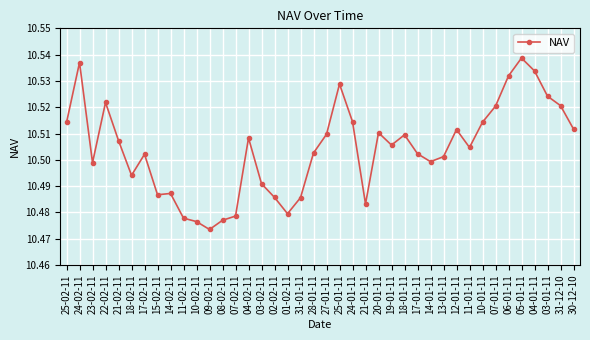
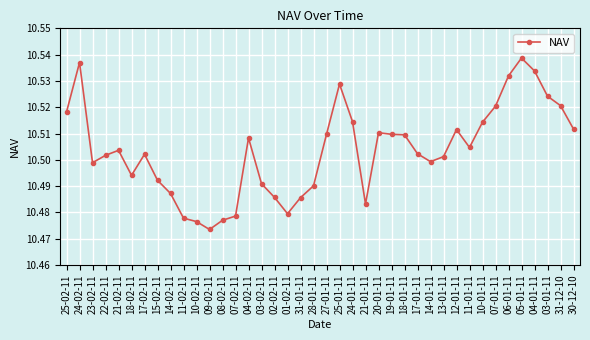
  {
-   "25-02-11": 10.514,
+   "25-02-11": 10.518,
    "24-02-11": 10.537,
    "23-02-11": 10.499,
-   "22-02-11": 10.522,
-   "21-02-11": 10.507,
+   "22-02-11": 10.502,
+   "21-02-11": 10.504,
    "18-02-11": 10.494,
    "17-02-11": 10.502,
-   "15-02-11": 10.487,
+   "15-02-11": 10.492,
    "14-02-11": 10.487,
    "11-02-11": 10.478,
    "10-02-11": 10.477,
    "09-02-11": 10.474,
    "08-02-11": 10.477,
    "07-02-11": 10.479,
    "04-02-11": 10.508,
    "03-02-11": 10.491,
    "02-02-11": 10.486,
    "01-02-11": 10.480,
    "31-01-11": 10.486,
-   "28-01-11": 10.503,
+   "28-01-11": 10.490,
    "27-01-11": 10.510,
    "25-01-11": 10.529,
    "24-01-11": 10.515,
    "21-01-11": 10.483,
    "20-01-11": 10.510,
-   "19-01-11": 10.506,
+   "19-01-11": 10.510,
    "18-01-11": 10.510,
    "17-01-11": 10.502,
    "14-01-11": 10.499,
    "13-01-11": 10.501,
    "12-01-11": 10.512,
    "11-01-11": 10.505,
    "10-01-11": 10.514,
    "07-01-11": 10.520,
    "06-01-11": 10.532,
    "05-01-11": 10.539,
    "04-01-11": 10.534,
    "03-01-11": 10.524,
    "31-12-10": 10.521,
    "30-12-10": 10.512
  }
